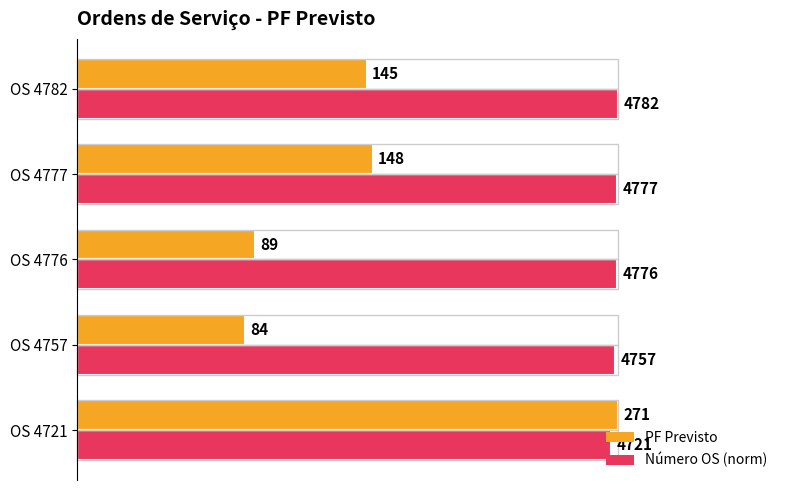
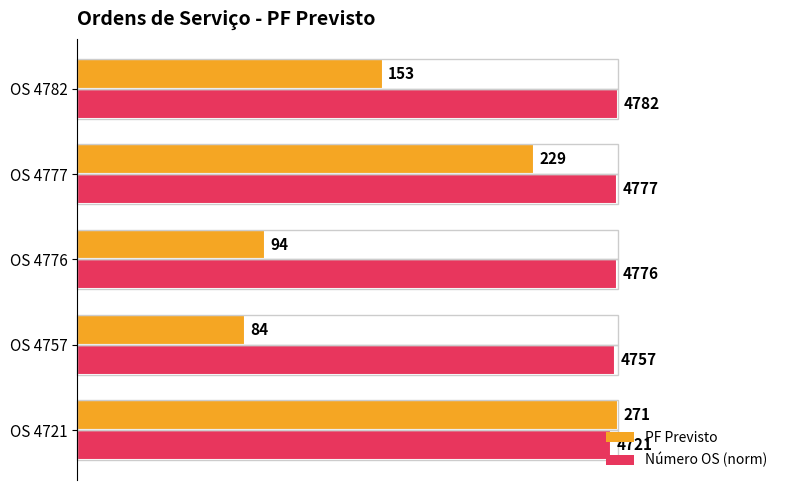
  {
    "PF Previsto": {
-     "OS 4782": 145,
-     "OS 4777": 148,
-     "OS 4776": 89
+     "OS 4782": 153,
+     "OS 4777": 229,
+     "OS 4776": 94
    }
  }
